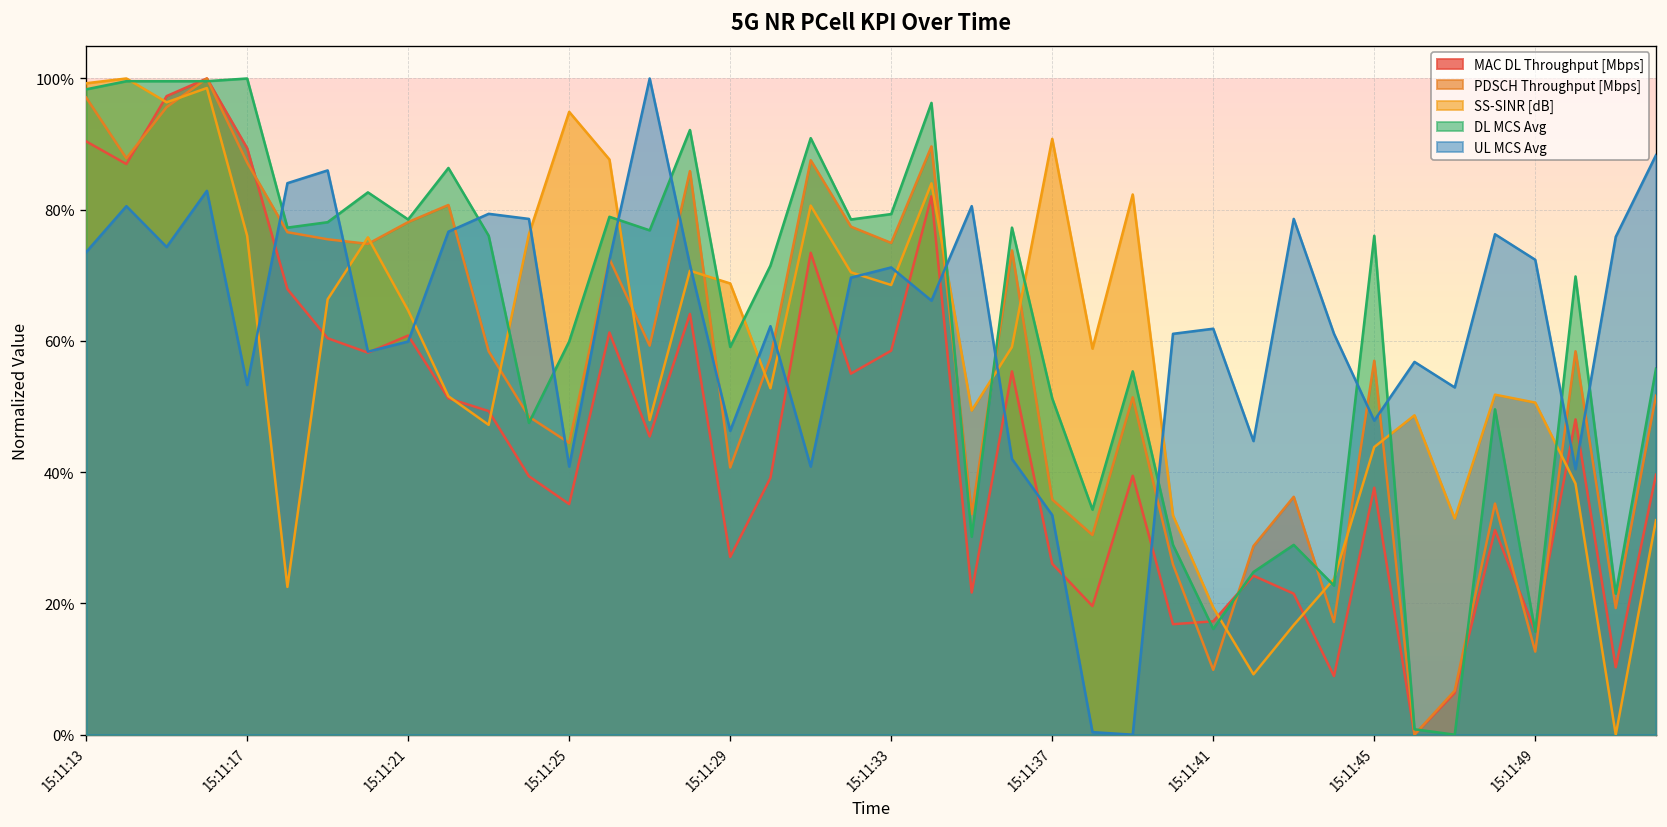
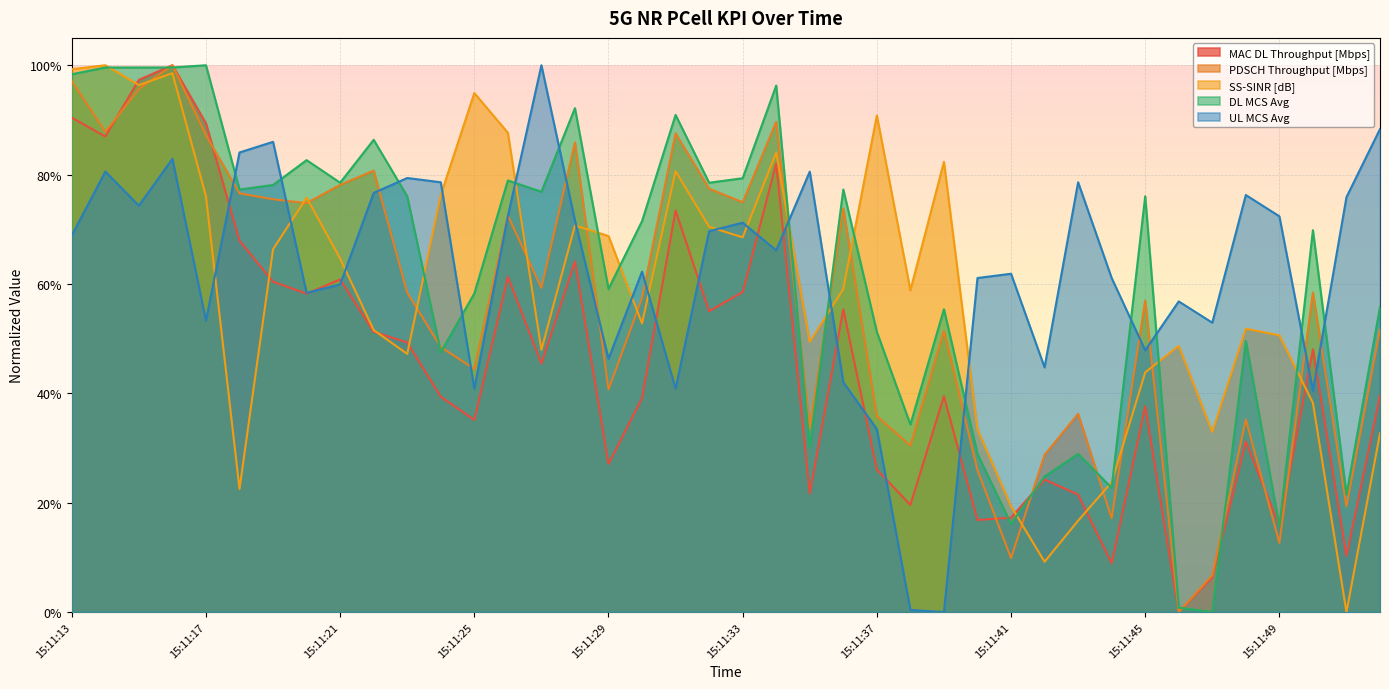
  {
    "DL MCS Avg": {
      "15:11:13": "98%",
      "15:11:17": "100%",
-     "15:11:25": "60%",
+     "15:11:25": "58%",
      "15:11:29": "59%",
      "15:11:33": "79%",
      "15:11:37": "51%",
      "15:11:41": "16%",
      "15:11:45": "76%"
    },
    "UL MCS Avg": {
-     "15:11:13": "74%",
+     "15:11:13": "69%",
      "15:11:17": "53%",
      "15:11:21": "60%",
      "15:11:25": "41%",
      "15:11:29": "46%",
      "15:11:33": "71%",
      "15:11:37": "33%",
      "15:11:41": "62%",
      "15:11:45": "48%",
      "15:11:49": "72%"
    }
  }
